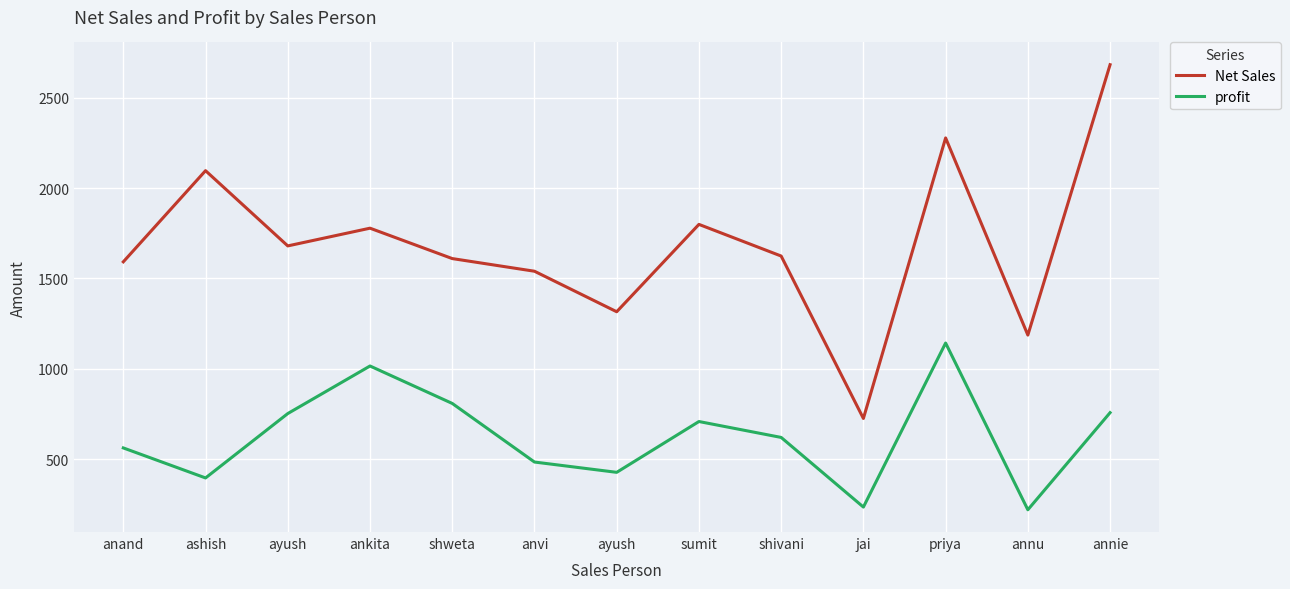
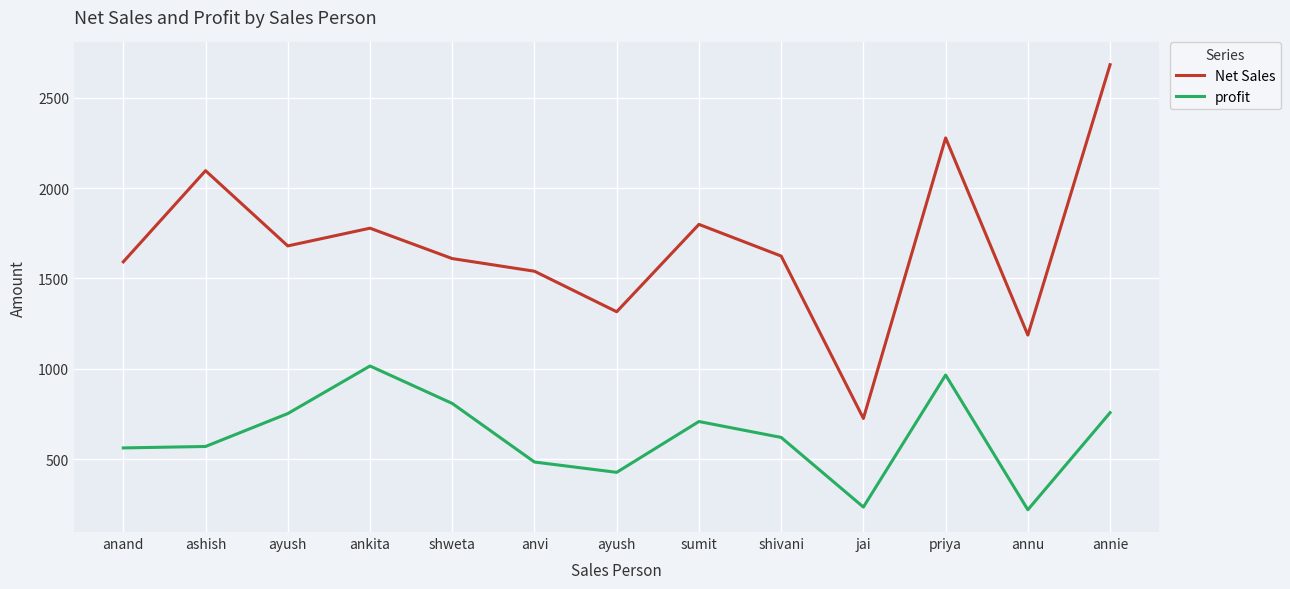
  {
    "Net Sales": {
      "anand": 1590,
      "ashish": 2100,
      "ankita": 1780,
      "shweta": 1610,
      "anvi": 1540,
      "sumit": 1800,
      "shivani": 1620,
      "jai": 730,
      "priya": 2280,
      "annu": 1190,
      "annie": 2680
    },
    "profit": {
      "anand": 560,
-     "ashish": 400,
+     "ashish": 570,
      "ankita": 1020,
      "shweta": 810,
      "anvi": 490,
      "sumit": 710,
      "shivani": 620,
      "jai": 240,
-     "priya": 1140,
+     "priya": 970,
      "annu": 220,
      "annie": 760
    }
  }
